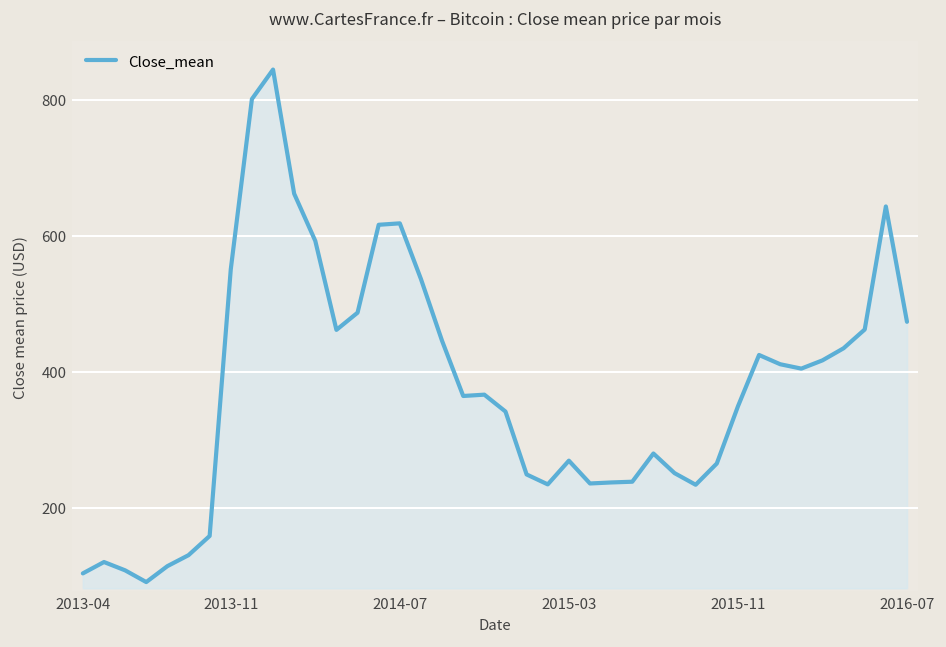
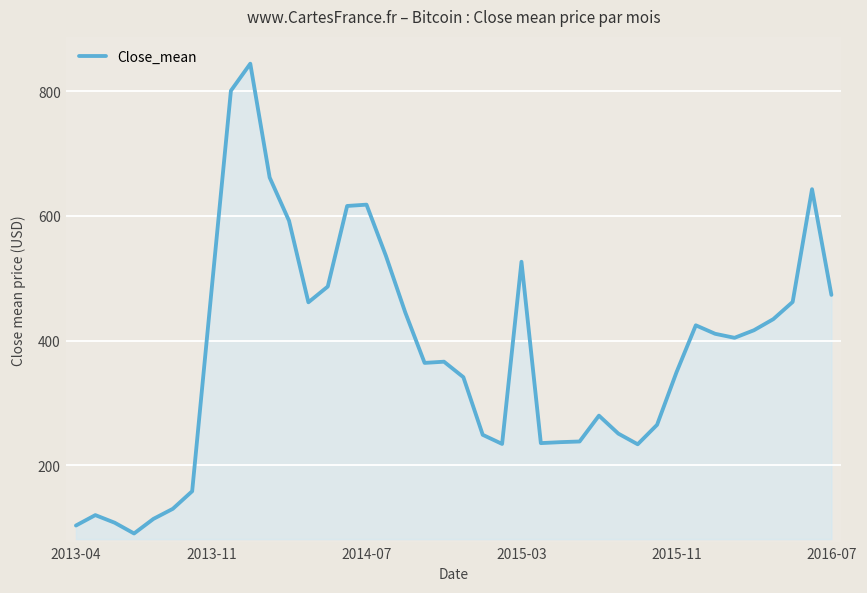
  {
    "2013-04": 100,
-   "2013-11": 550,
+   "2013-11": 480,
    "2014-07": 620,
-   "2015-03": 270,
+   "2015-03": 530,
    "2015-11": 350,
    "2016-07": 470
  }
